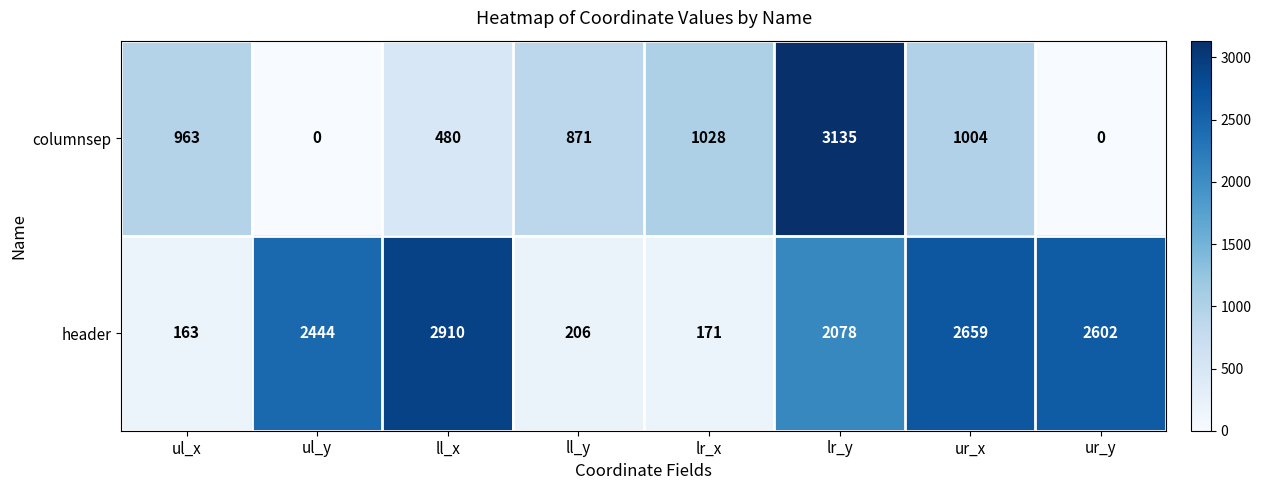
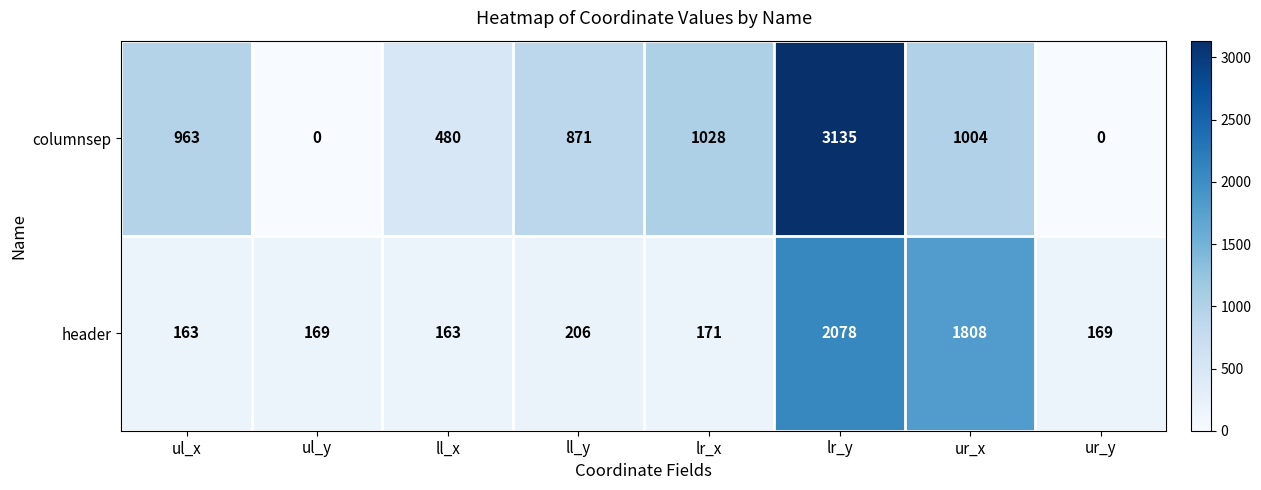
  {
    "columnsep": {
      "ul_x": 963,
      "ul_y": 0,
      "ll_x": 480,
      "ll_y": 871,
      "lr_x": 1028,
      "lr_y": 3135,
      "ur_x": 1004,
      "ur_y": 0
    },
    "header": {
      "ul_x": 163,
-     "ul_y": 2444,
-     "ll_x": 2910,
+     "ul_y": 169,
+     "ll_x": 163,
      "ll_y": 206,
      "lr_x": 171,
      "lr_y": 2078,
-     "ur_x": 2659,
-     "ur_y": 2602
+     "ur_x": 1808,
+     "ur_y": 169
    }
  }
